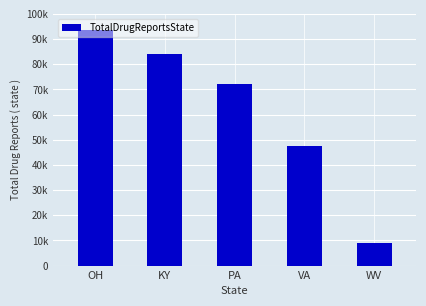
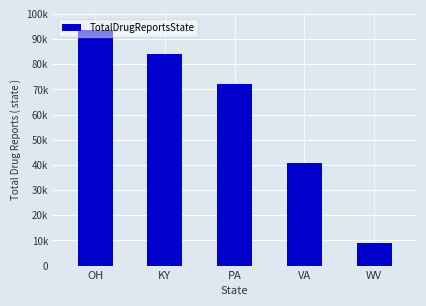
  {
    "KY": 84000,
    "PA": 72000,
-   "VA": 48000,
+   "VA": 41000,
    "WV": 9000
  }
